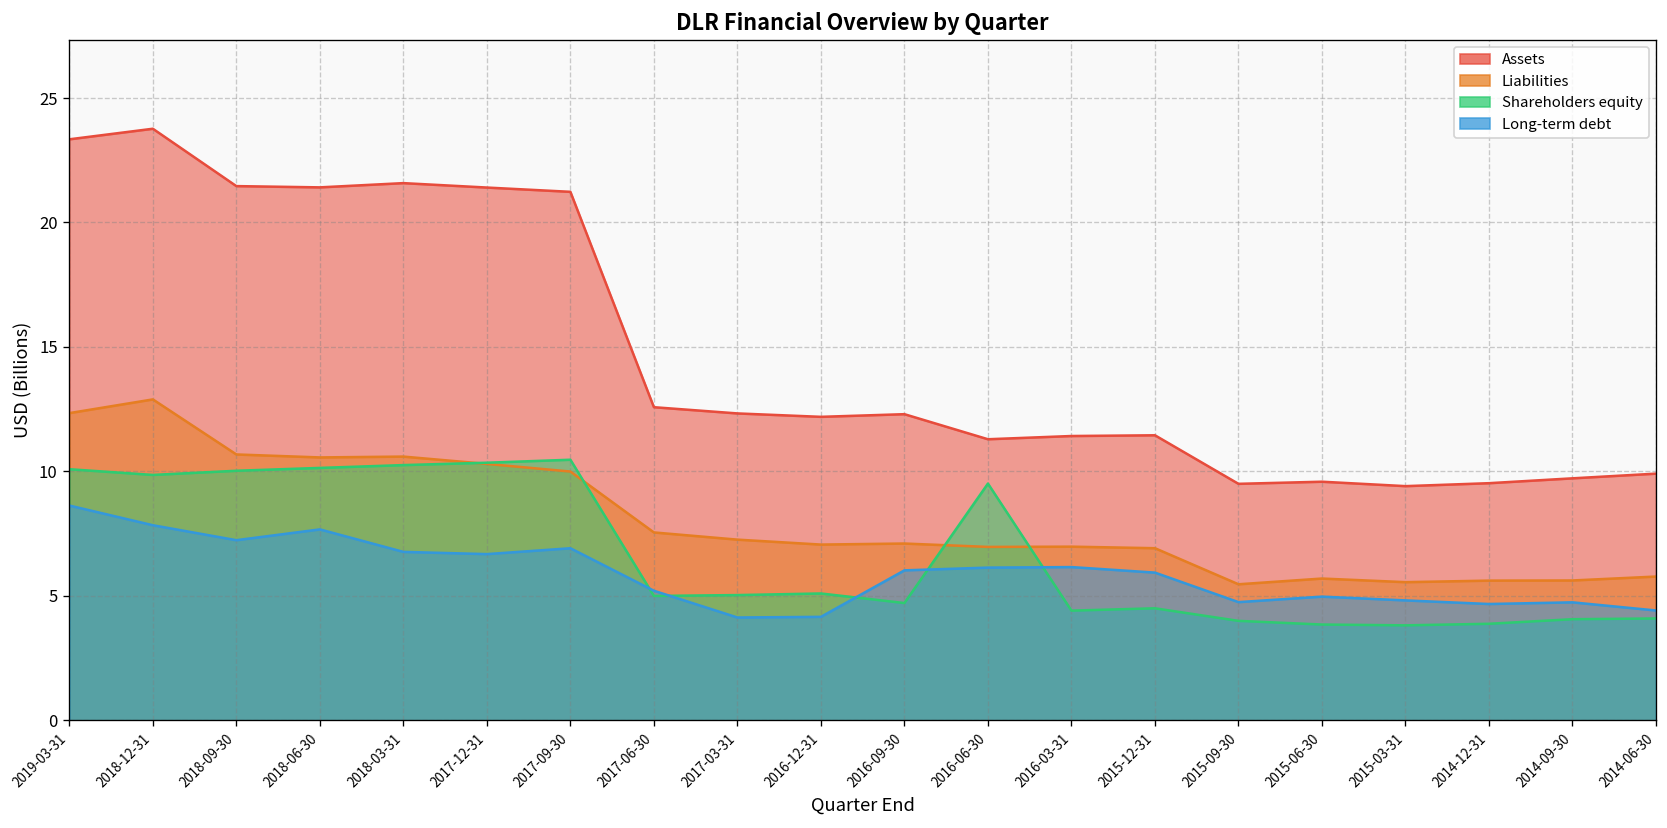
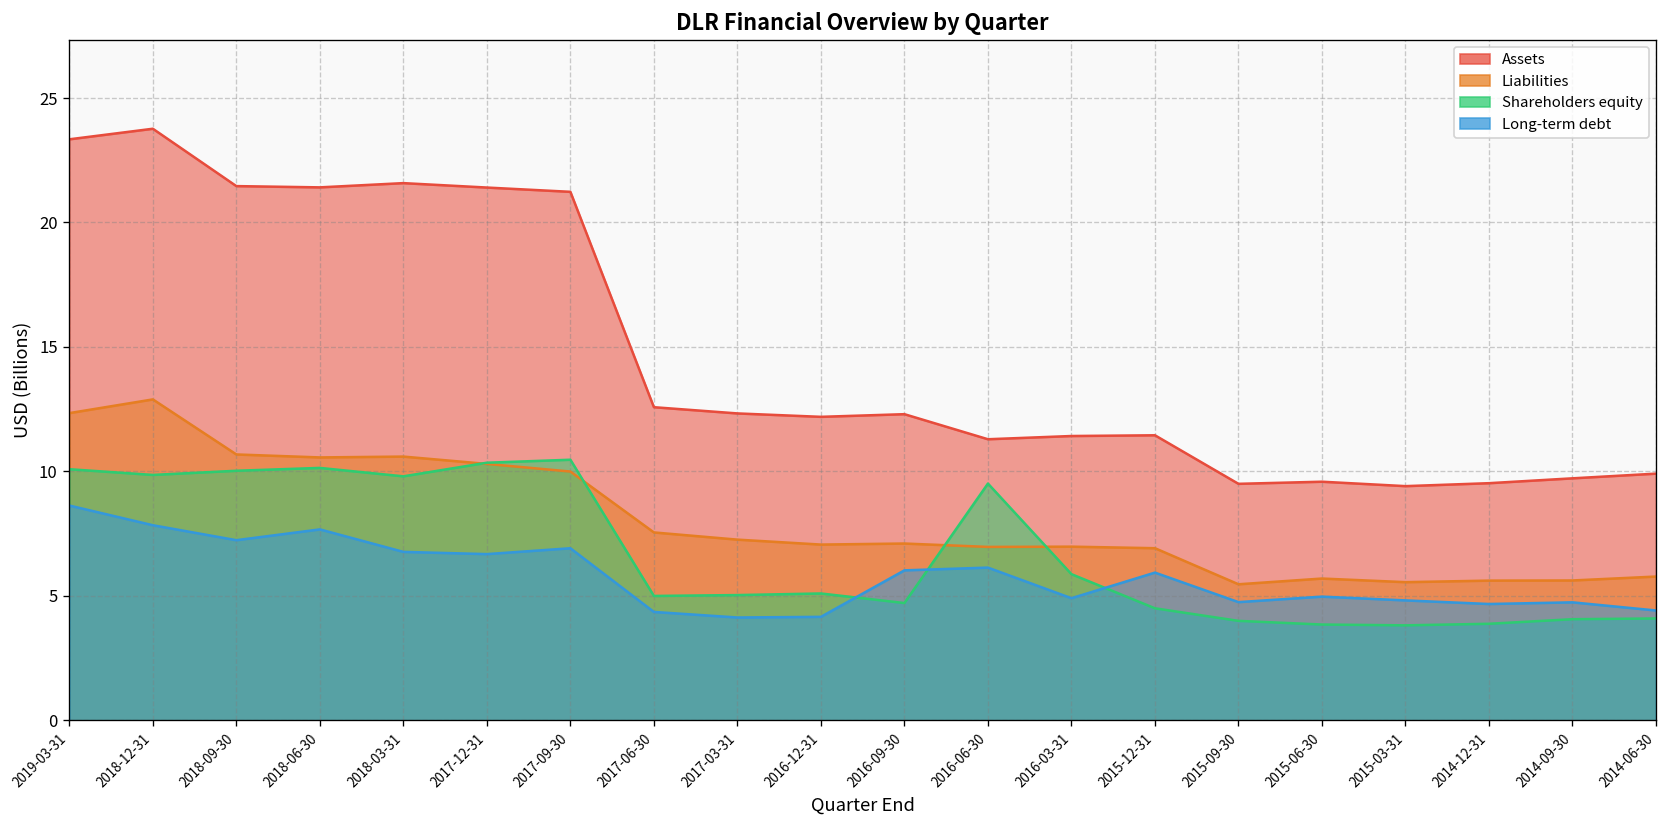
  {
    "Shareholders equity": {
      "2019-03-31": 10.1,
      "2018-12-31": 9.9,
      "2018-09-30": 10.0,
      "2018-06-30": 10.1,
-     "2018-03-31": 10.3,
+     "2018-03-31": 9.8,
      "2017-09-30": 10.5,
      "2017-06-30": 5.0,
      "2017-03-31": 5.0,
      "2016-12-31": 5.1,
      "2016-09-30": 4.7,
      "2016-06-30": 9.5,
-     "2016-03-31": 4.4,
+     "2016-03-31": 5.9,
      "2015-12-31": 4.5,
      "2015-09-30": 4.0,
      "2015-06-30": 3.8,
      "2015-03-31": 3.8,
      "2014-12-31": 3.9,
      "2014-09-30": 4.1,
      "2014-06-30": 4.1
    },
    "Long-term debt": {
      "2019-03-31": 8.6,
      "2018-12-31": 7.8,
      "2018-09-30": 7.2,
      "2018-06-30": 7.7,
      "2018-03-31": 6.8,
      "2017-12-31": 6.7,
      "2017-09-30": 6.9,
-     "2017-06-30": 5.2,
+     "2017-06-30": 4.4,
      "2017-03-31": 4.1,
      "2016-12-31": 4.2,
      "2016-09-30": 6.0,
      "2016-06-30": 6.1,
-     "2016-03-31": 6.2,
+     "2016-03-31": 4.9,
      "2015-12-31": 5.9,
      "2015-09-30": 4.7,
      "2015-06-30": 5.0,
      "2015-03-31": 4.8,
      "2014-12-31": 4.7,
      "2014-09-30": 4.7,
      "2014-06-30": 4.4
    }
  }
